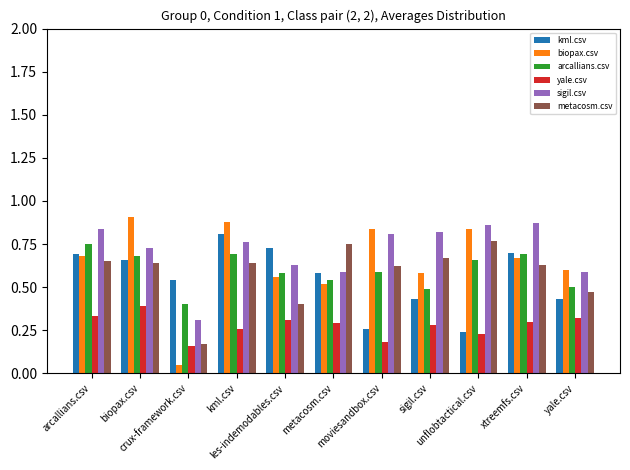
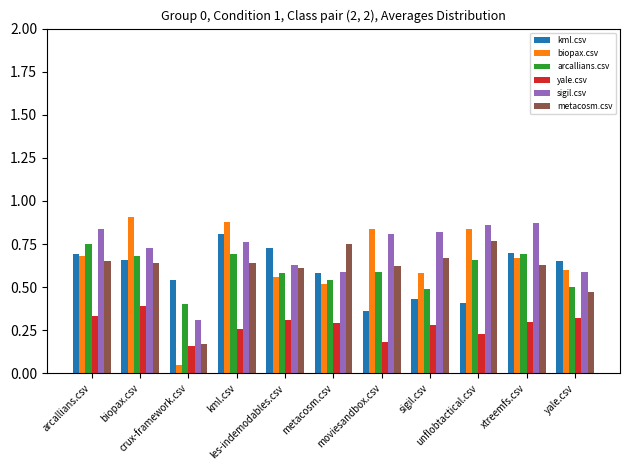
  {
    "kml.csv": {
      "arcallians.csv": 0.69,
      "biopax.csv": 0.66,
      "crux-framework.csv": 0.54,
      "kml.csv": 0.81,
      "les-indemodables.csv": 0.73,
      "metacosm.csv": 0.58,
-     "moviesandbox.csv": 0.26,
+     "moviesandbox.csv": 0.36,
      "sigil.csv": 0.43,
-     "unflobtactical.csv": 0.24,
+     "unflobtactical.csv": 0.41,
      "xtreemfs.csv": 0.70,
-     "yale.csv": 0.43
+     "yale.csv": 0.65
    },
    "biopax.csv": {
      "arcallians.csv": 0.68,
      "biopax.csv": 0.91,
      "crux-framework.csv": 0.05,
      "kml.csv": 0.88,
      "les-indemodables.csv": 0.56,
      "metacosm.csv": 0.52,
      "moviesandbox.csv": 0.84,
      "sigil.csv": 0.58,
      "unflobtactical.csv": 0.84,
      "xtreemfs.csv": 0.67,
      "yale.csv": 0.60
    },
    "arcallians.csv": {
      "arcallians.csv": 0.75,
      "biopax.csv": 0.68,
      "crux-framework.csv": 0.40,
      "kml.csv": 0.69,
      "les-indemodables.csv": 0.58,
      "metacosm.csv": 0.54,
      "moviesandbox.csv": 0.59,
      "sigil.csv": 0.49,
      "unflobtactical.csv": 0.66,
      "xtreemfs.csv": 0.69,
      "yale.csv": 0.50
    },
    "yale.csv": {
      "arcallians.csv": 0.33,
      "biopax.csv": 0.39,
      "crux-framework.csv": 0.16,
      "kml.csv": 0.26,
      "les-indemodables.csv": 0.31,
      "metacosm.csv": 0.29,
      "moviesandbox.csv": 0.18,
      "sigil.csv": 0.28,
      "unflobtactical.csv": 0.23,
      "xtreemfs.csv": 0.30,
      "yale.csv": 0.32
    },
    "sigil.csv": {
      "arcallians.csv": 0.84,
      "biopax.csv": 0.73,
      "crux-framework.csv": 0.31,
      "kml.csv": 0.76,
      "les-indemodables.csv": 0.63,
      "metacosm.csv": 0.59,
      "moviesandbox.csv": 0.81,
      "sigil.csv": 0.82,
      "unflobtactical.csv": 0.86,
      "xtreemfs.csv": 0.87,
      "yale.csv": 0.59
    },
    "metacosm.csv": {
      "arcallians.csv": 0.65,
      "biopax.csv": 0.64,
      "crux-framework.csv": 0.17,
      "kml.csv": 0.64,
-     "les-indemodables.csv": 0.40,
+     "les-indemodables.csv": 0.61,
      "metacosm.csv": 0.75,
      "moviesandbox.csv": 0.62,
      "sigil.csv": 0.67,
      "unflobtactical.csv": 0.77,
      "xtreemfs.csv": 0.63,
      "yale.csv": 0.47
    }
  }
